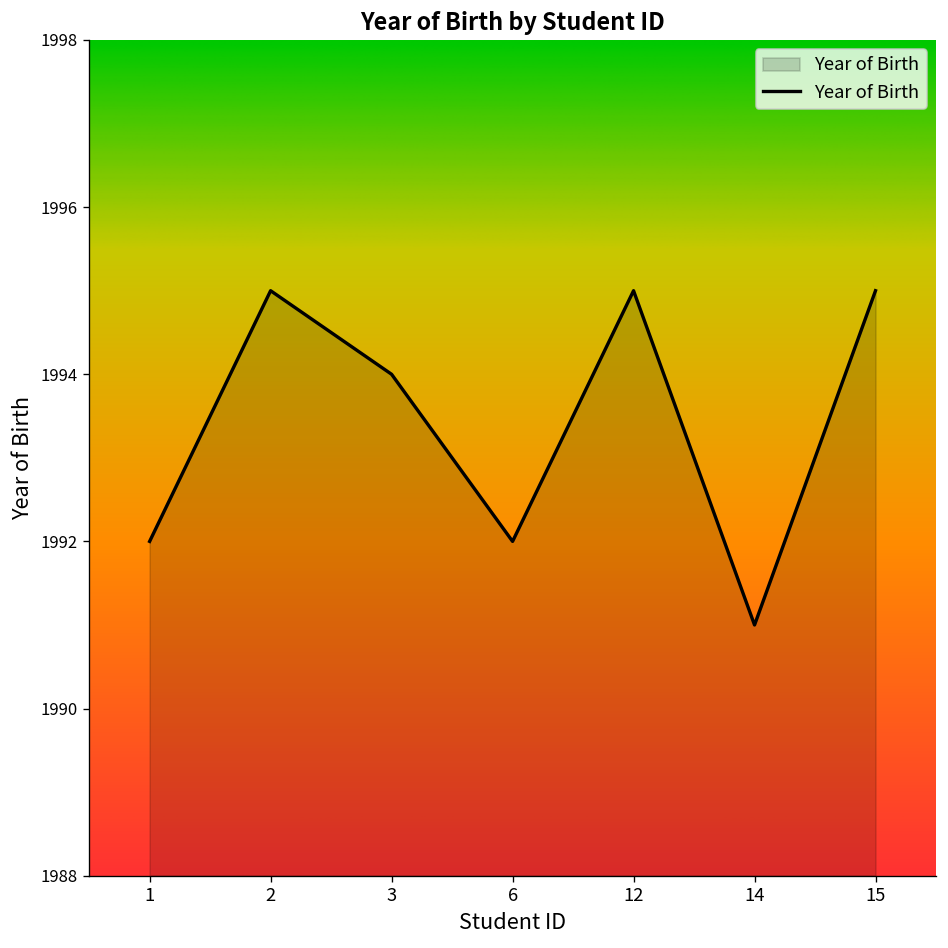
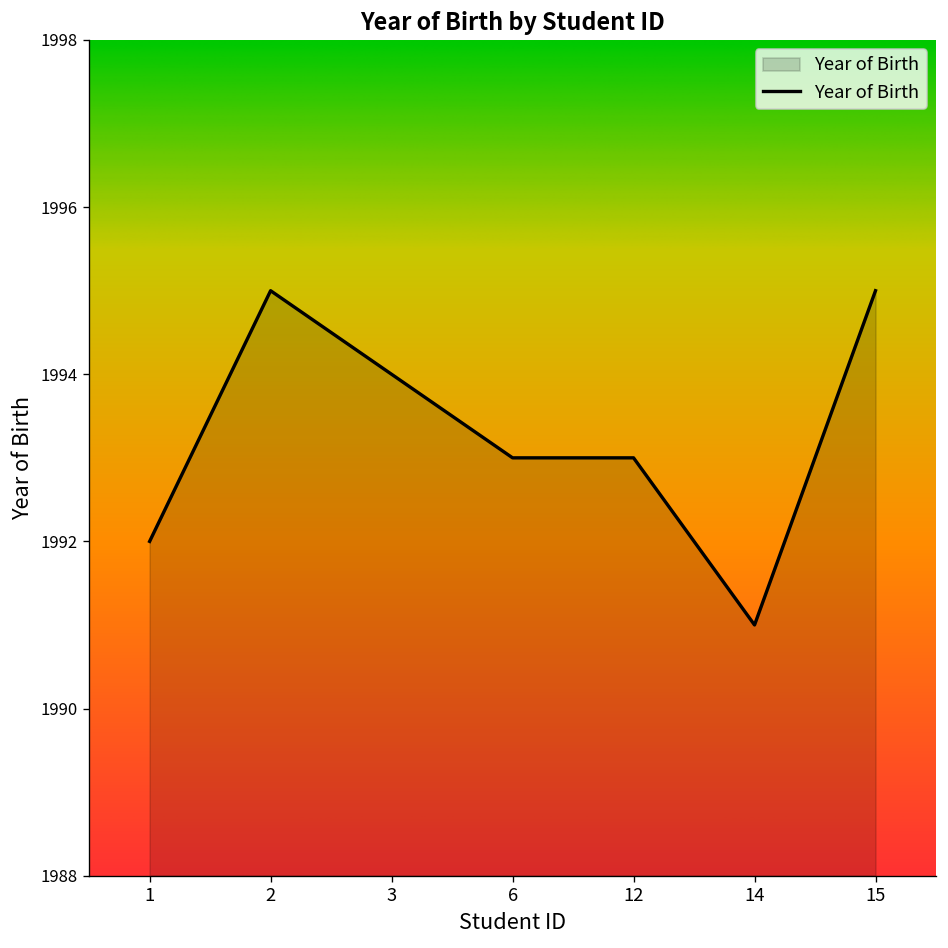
  {
    "1": 1992,
    "2": 1995,
    "3": 1994,
-   "6": 1992,
-   "12": 1995,
+   "6": 1993,
+   "12": 1993,
    "14": 1991,
    "15": 1995
  }
